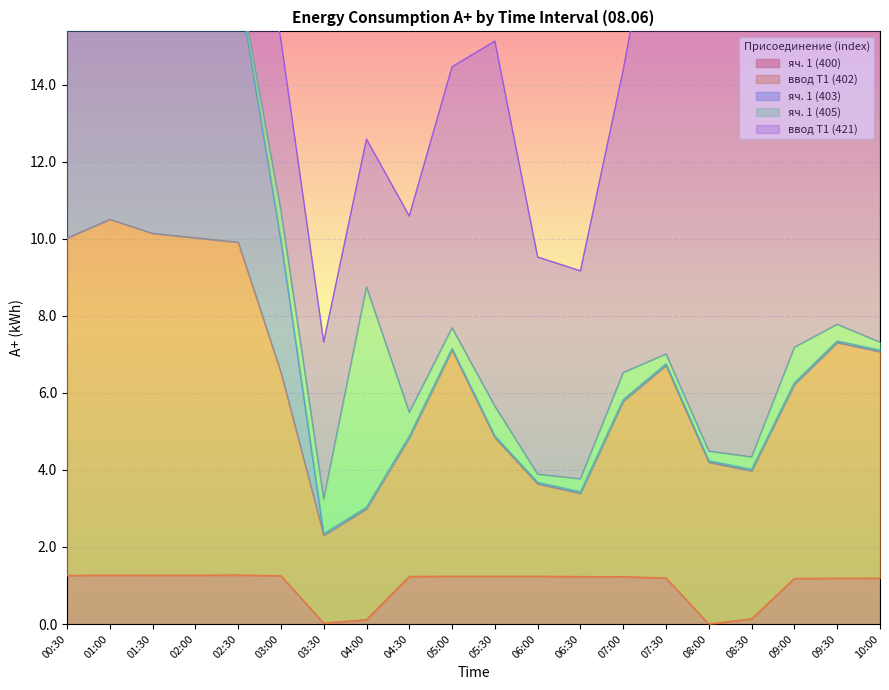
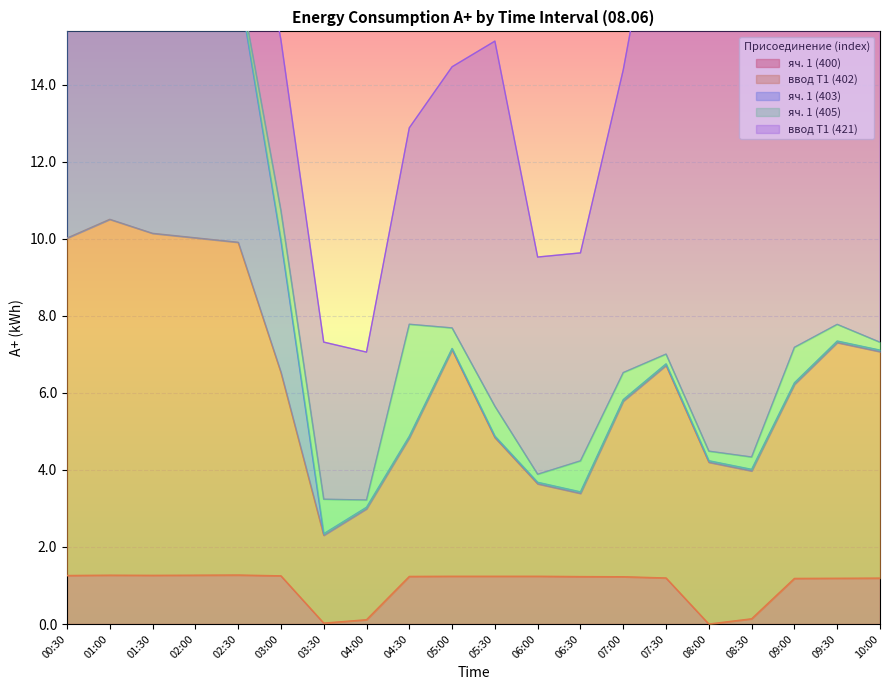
  {
    "яч. 1 (405)": {
      "03:00": 0.8,
      "03:30": 0.9,
-     "04:00": 5.7,
-     "04:30": 0.6,
+     "04:00": 0.2,
+     "04:30": 2.9,
      "05:00": 0.5,
      "05:30": 0.8,
      "06:00": 0.2,
-     "06:30": 0.3,
+     "06:30": 0.8,
      "07:00": 0.7,
      "07:30": 0.3,
      "08:00": 0.2,
      "08:30": 0.3,
      "09:00": 0.9,
      "09:30": 0.4,
      "10:00": 0.2
    }
  }
